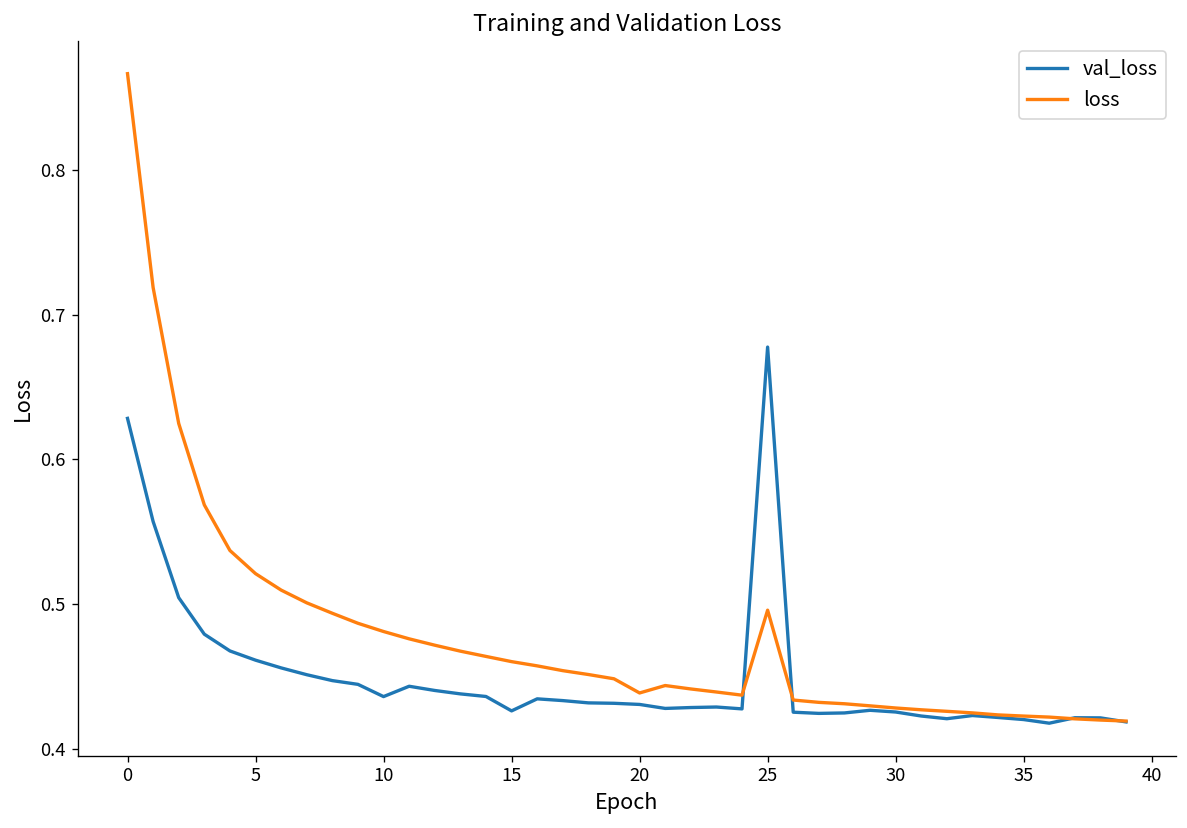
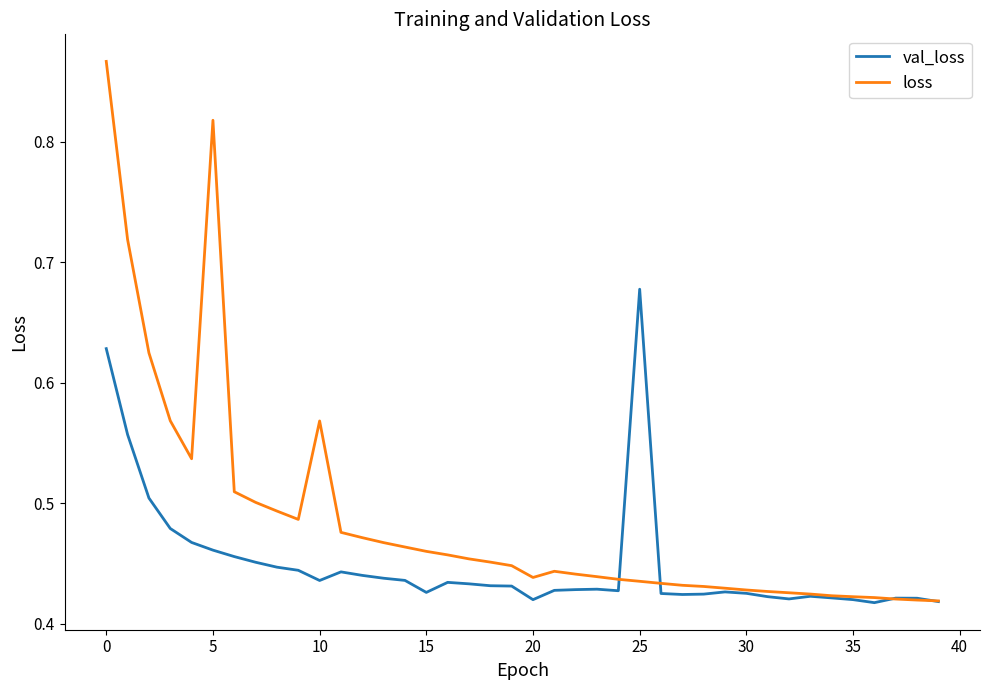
  {
    "val_loss": {
      "0": 0.628,
      "5": 0.461,
      "10": 0.436,
      "15": 0.426,
-     "20": 0.431,
+     "20": 0.420,
      "25": 0.678,
      "30": 0.425,
      "35": 0.420
    },
    "loss": {
      "0": 0.866,
-     "5": 0.521,
-     "10": 0.481,
+     "5": 0.818,
+     "10": 0.568,
      "15": 0.460,
      "20": 0.438,
-     "25": 0.496,
+     "25": 0.435,
      "30": 0.428,
      "35": 0.422
    }
  }
